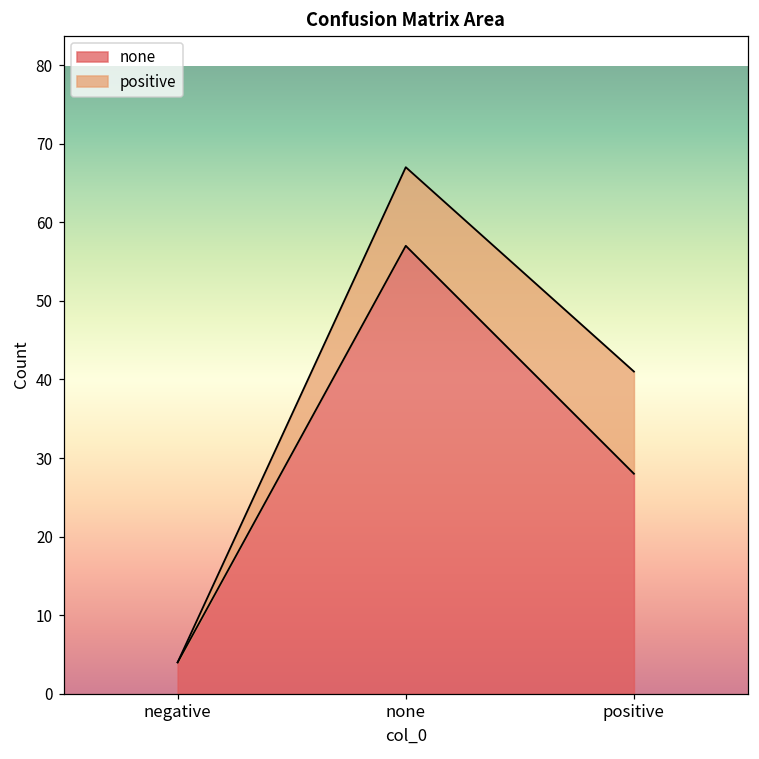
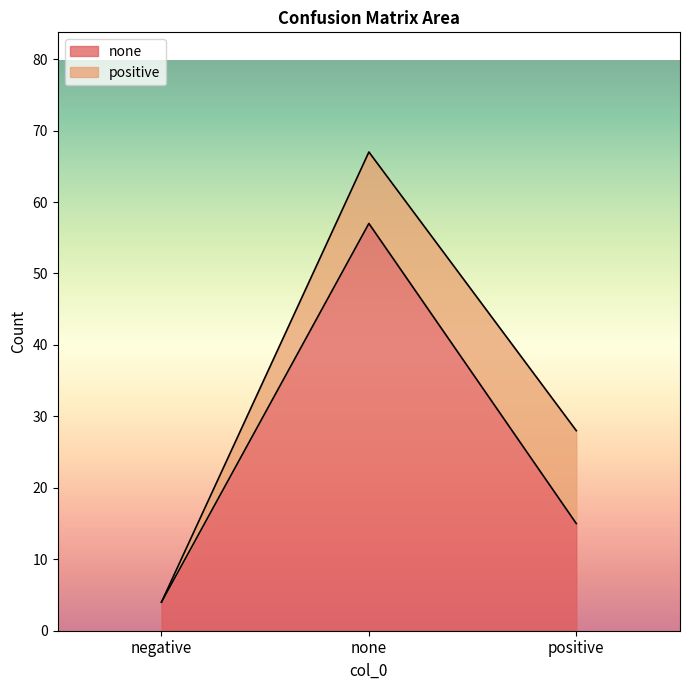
  {
    "none": {
      "none": 57,
-     "positive": 28
+     "positive": 15
    },
    "positive": {
      "none": 10,
      "positive": 13
    }
  }
